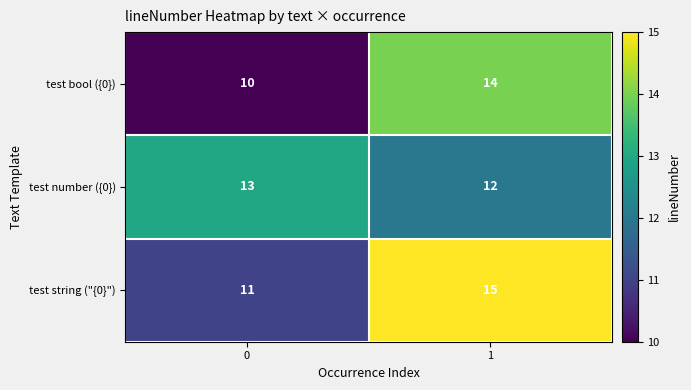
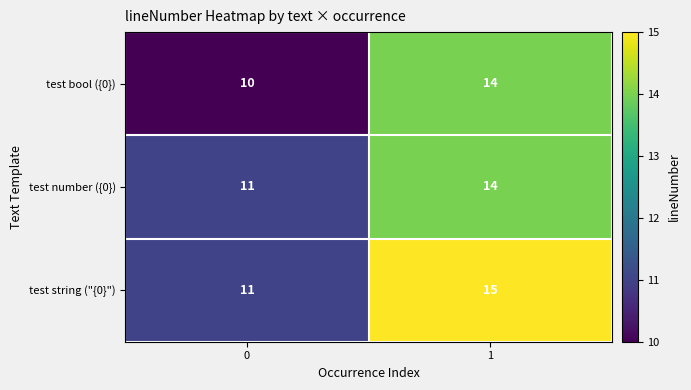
  {
    "test bool ({0})": {
      "0": 10,
      "1": 14
    },
    "test number ({0})": {
-     "0": 13,
-     "1": 12
+     "0": 11,
+     "1": 14
    },
    "test string (\"{0}\")": {
      "0": 11,
      "1": 15
    }
  }
